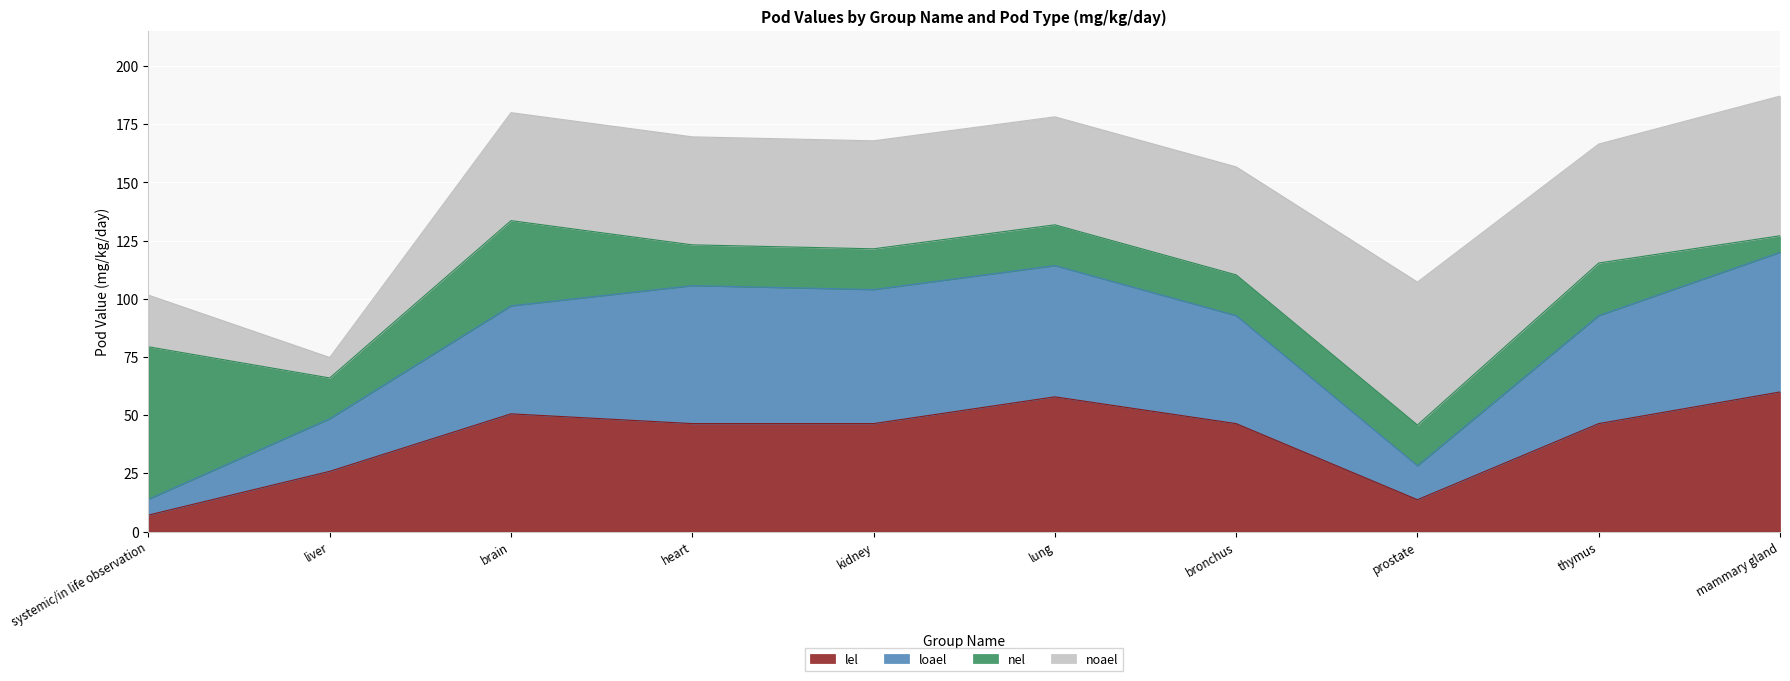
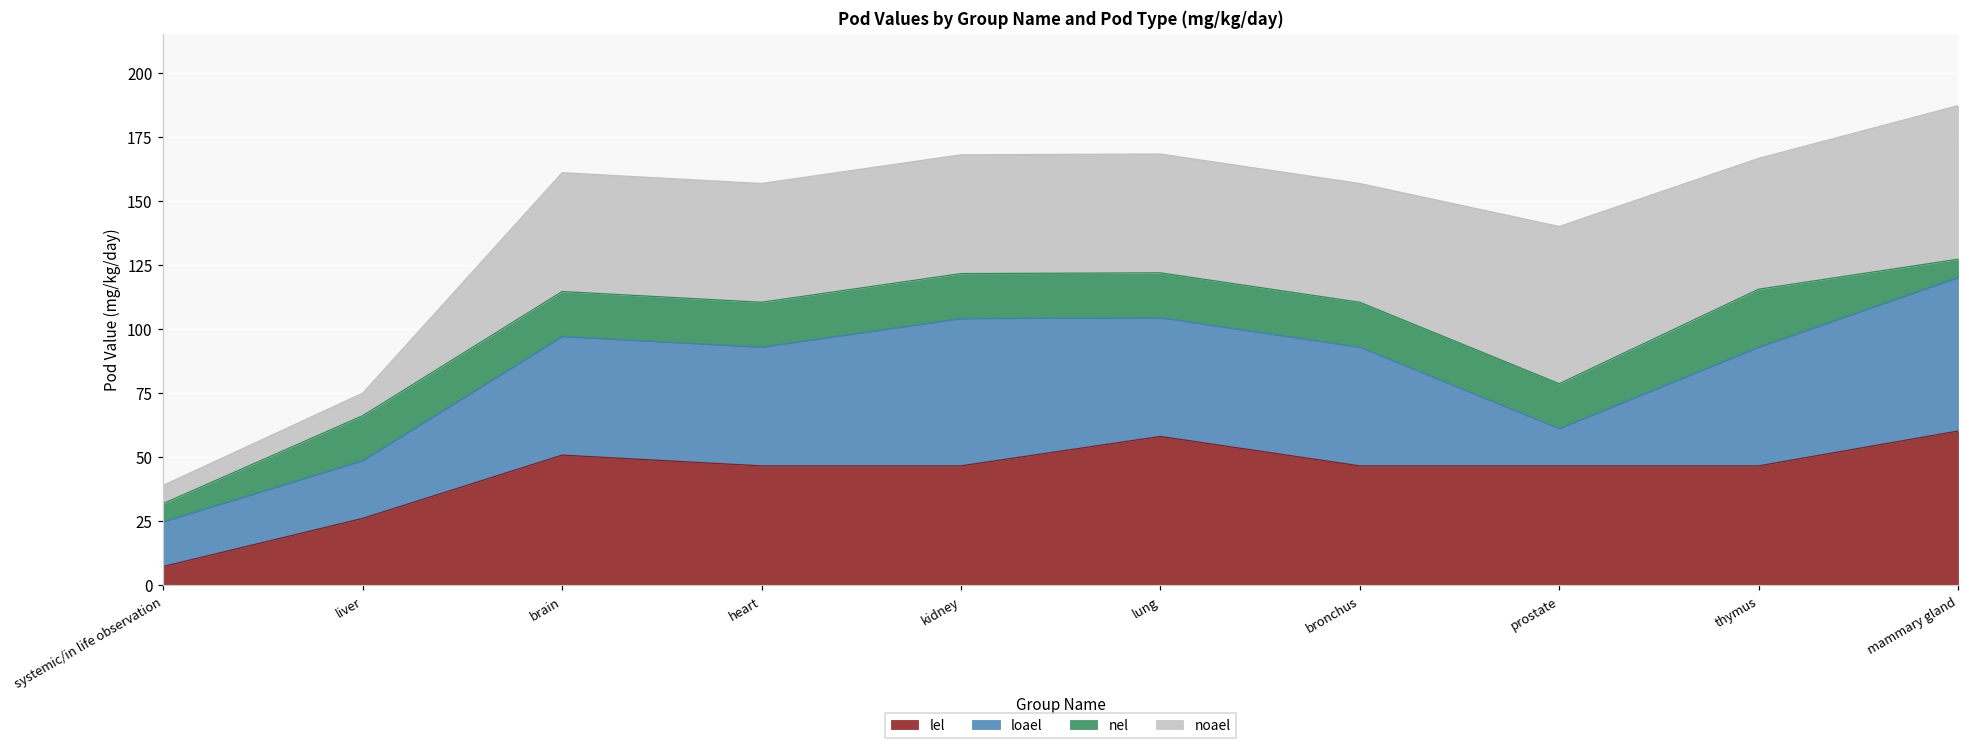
  {
    "lel": {
      "systemic/in life observation": 7,
      "liver": 26,
      "brain": 51,
      "heart": 46,
      "kidney": 46,
      "lung": 58,
      "bronchus": 46,
-     "prostate": 14,
+     "prostate": 46,
      "thymus": 46,
      "mammary gland": 60
    },
    "loael": {
-     "systemic/in life observation": 7,
+     "systemic/in life observation": 18,
      "liver": 23,
      "brain": 46,
-     "heart": 59,
+     "heart": 46,
      "kidney": 58,
-     "lung": 56,
+     "lung": 46,
      "bronchus": 46,
      "prostate": 15,
      "thymus": 46,
      "mammary gland": 60
    },
    "nel": {
-     "systemic/in life observation": 66,
+     "systemic/in life observation": 7,
      "liver": 18,
-     "brain": 37,
+     "brain": 18,
      "heart": 18,
      "kidney": 18,
      "lung": 18,
      "bronchus": 18,
      "prostate": 18,
      "thymus": 23,
      "mammary gland": 7
    },
    "noael": {
-     "systemic/in life observation": 22,
+     "systemic/in life observation": 7,
      "liver": 9,
      "brain": 46,
      "heart": 46,
      "kidney": 46,
      "lung": 46,
      "bronchus": 46,
      "prostate": 61,
      "thymus": 51,
      "mammary gland": 60
    }
  }
